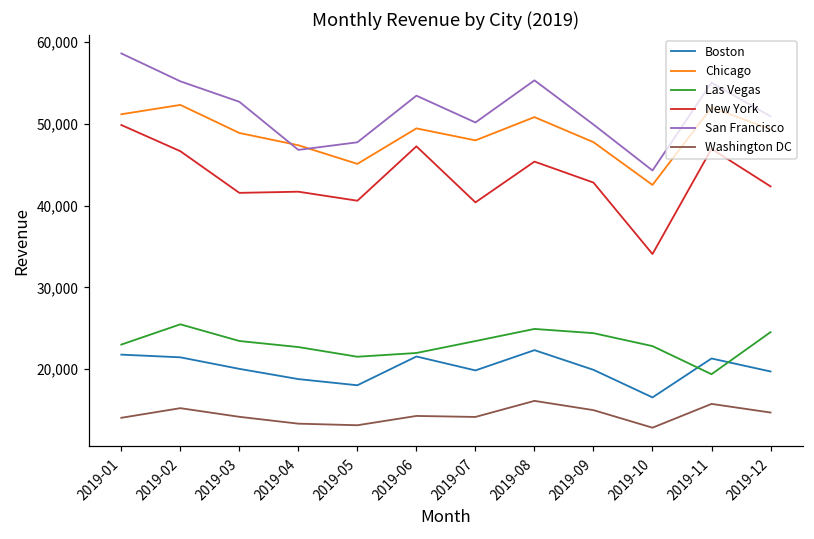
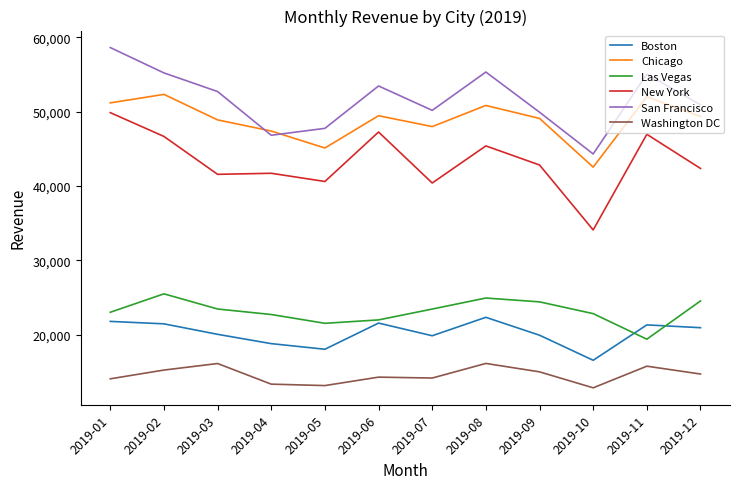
  {
    "Boston": {
      "2019-01": "22,000",
      "2019-02": "21,000",
      "2019-03": "20,000",
      "2019-04": "19,000",
      "2019-05": "18,000",
      "2019-06": "22,000",
      "2019-07": "20,000",
      "2019-08": "22,000",
      "2019-09": "20,000",
      "2019-10": "17,000",
      "2019-11": "21,000",
-     "2019-12": "20,000"
+     "2019-12": "21,000"
    },
    "Chicago": {
      "2019-01": "51,000",
      "2019-02": "52,000",
      "2019-03": "49,000",
      "2019-04": "47,000",
      "2019-05": "45,000",
      "2019-06": "49,000",
      "2019-07": "48,000",
      "2019-08": "51,000",
-     "2019-09": "48,000",
+     "2019-09": "49,000",
      "2019-10": "43,000"
    },
    "Las Vegas": {
      "2019-01": "23,000",
      "2019-02": "25,000",
      "2019-03": "23,000",
      "2019-04": "23,000",
      "2019-05": "22,000",
      "2019-06": "22,000",
      "2019-07": "23,000",
      "2019-08": "25,000",
      "2019-09": "24,000",
      "2019-10": "23,000",
      "2019-11": "19,000",
      "2019-12": "25,000"
    },
    "New York": {
      "2019-01": "50,000",
      "2019-02": "47,000",
      "2019-03": "42,000",
      "2019-04": "42,000",
      "2019-05": "41,000",
      "2019-06": "47,000",
      "2019-07": "40,000",
      "2019-08": "45,000",
      "2019-09": "43,000",
      "2019-10": "34,000",
      "2019-11": "47,000",
      "2019-12": "42,000"
    },
    "San Francisco": {
      "2019-01": "59,000",
      "2019-02": "55,000",
      "2019-03": "53,000",
      "2019-04": "47,000",
      "2019-05": "48,000",
      "2019-06": "53,000",
      "2019-07": "50,000",
      "2019-08": "55,000",
      "2019-09": "50,000",
      "2019-10": "44,000"
    },
    "Washington DC": {
      "2019-01": "14,000",
      "2019-02": "15,000",
-     "2019-03": "14,000",
+     "2019-03": "16,000",
      "2019-04": "13,000",
      "2019-05": "13,000",
      "2019-06": "14,000",
      "2019-07": "14,000",
      "2019-08": "16,000",
      "2019-09": "15,000",
      "2019-10": "13,000",
      "2019-11": "16,000",
      "2019-12": "15,000"
    }
  }
